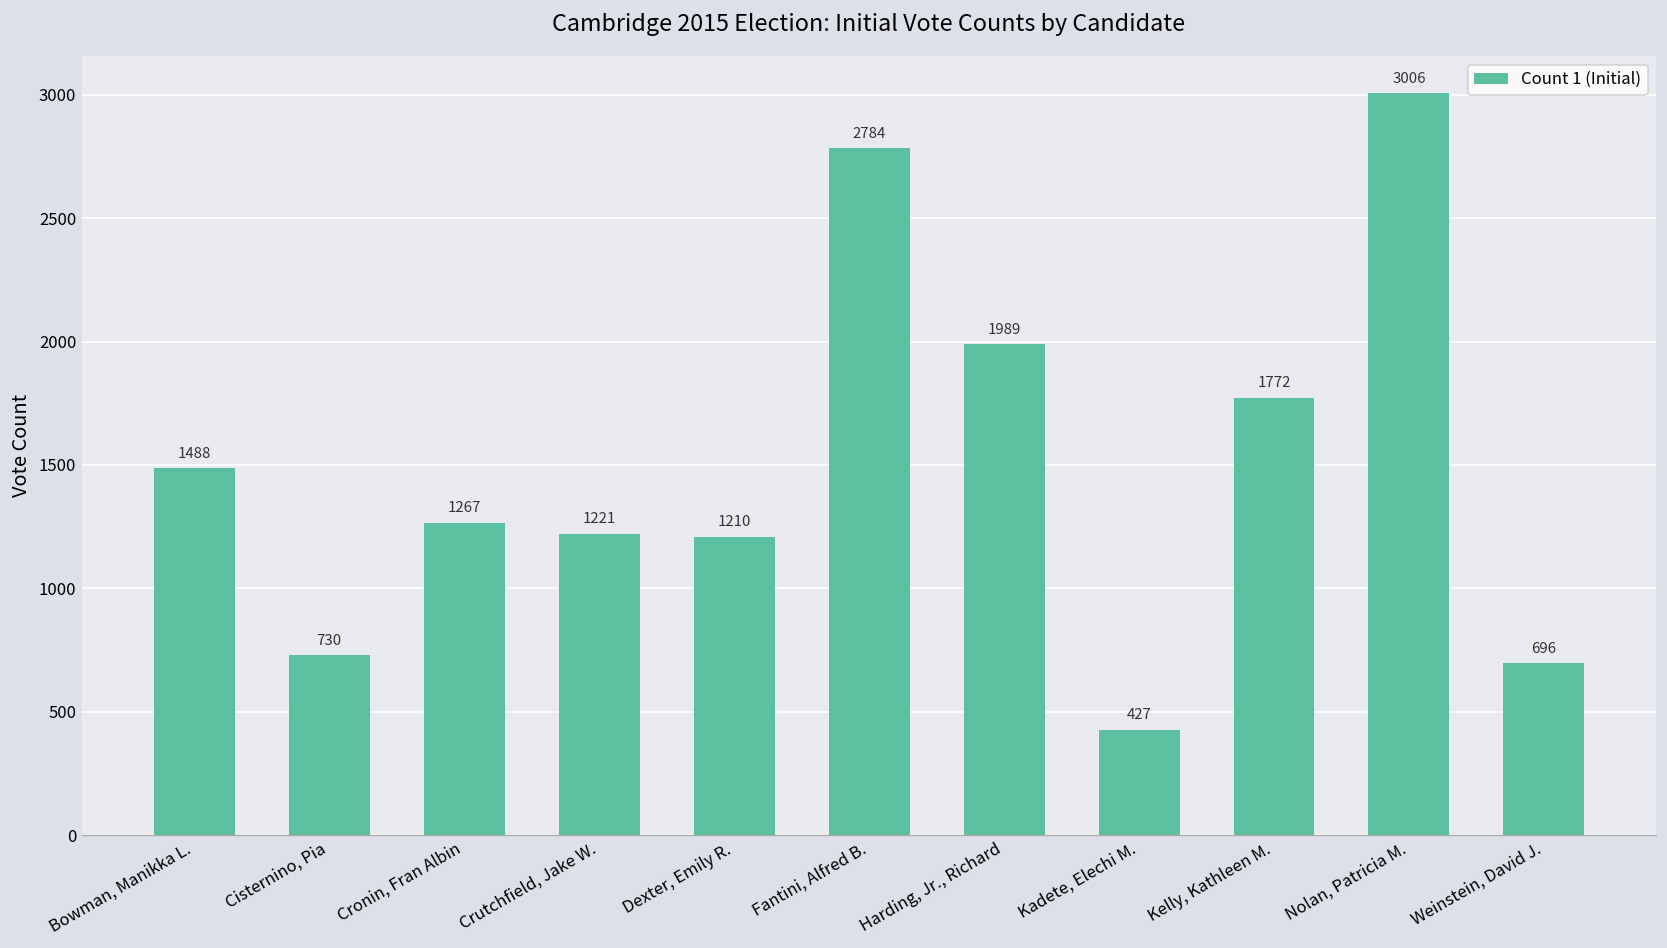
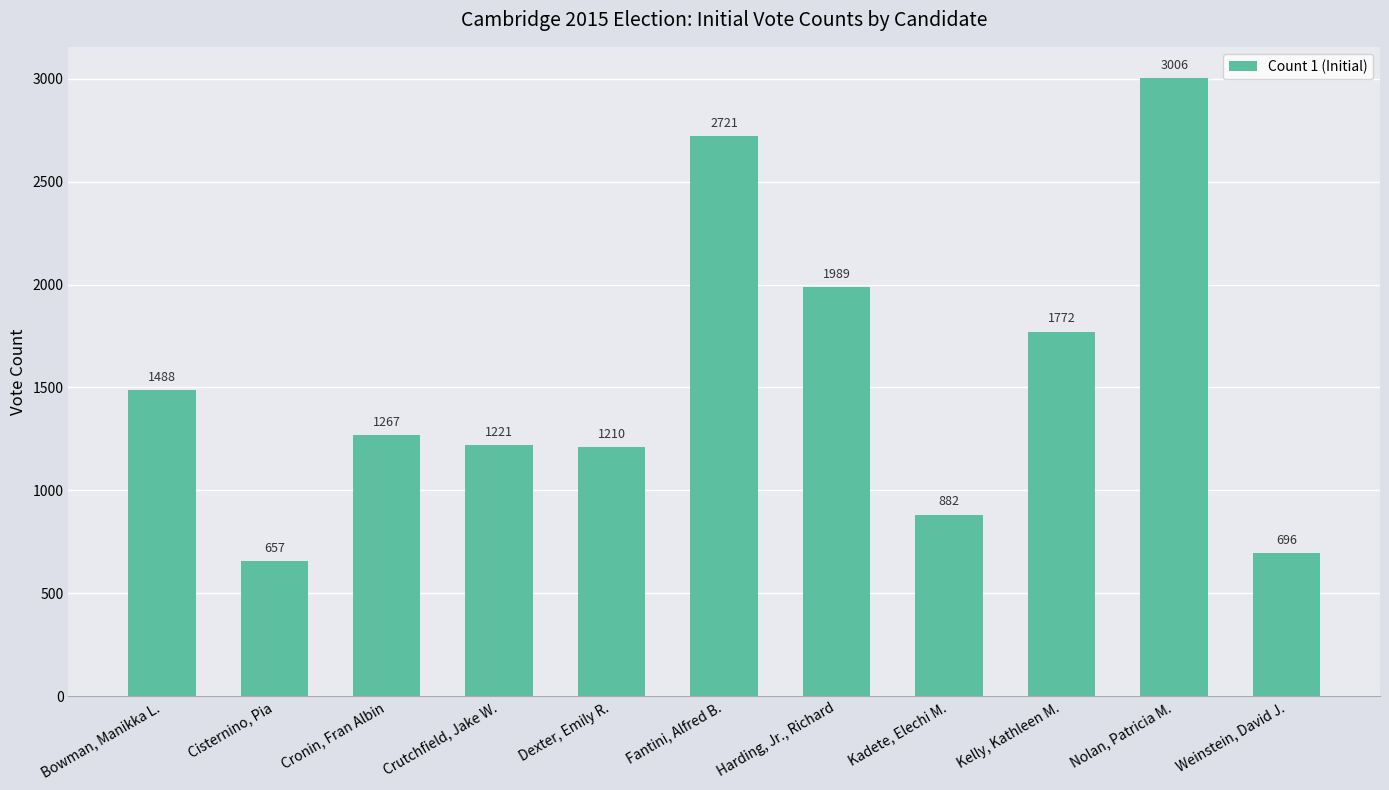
  {
    "Bowman, Manikka L.": 1488,
-   "Cisternino, Pia": 730,
+   "Cisternino, Pia": 657,
    "Cronin, Fran Albin": 1267,
    "Crutchfield, Jake W.": 1221,
    "Dexter, Emily R.": 1210,
-   "Fantini, Alfred B.": 2784,
+   "Fantini, Alfred B.": 2721,
    "Harding, Jr., Richard": 1989,
-   "Kadete, Elechi M.": 427,
+   "Kadete, Elechi M.": 882,
    "Kelly, Kathleen M.": 1772,
    "Nolan, Patricia M.": 3006,
    "Weinstein, David J.": 696
  }
